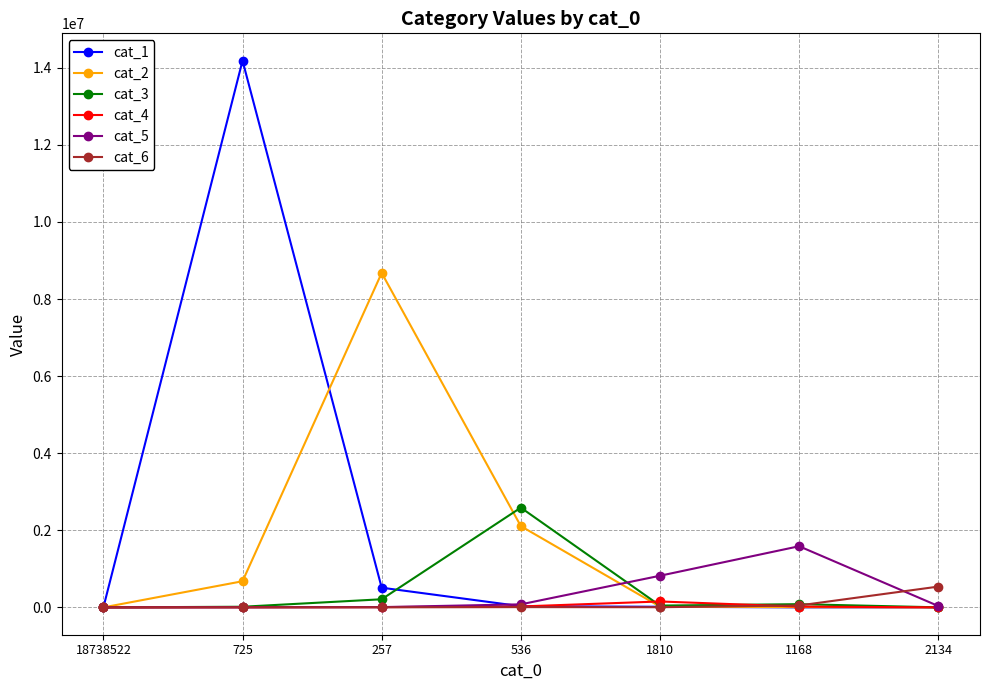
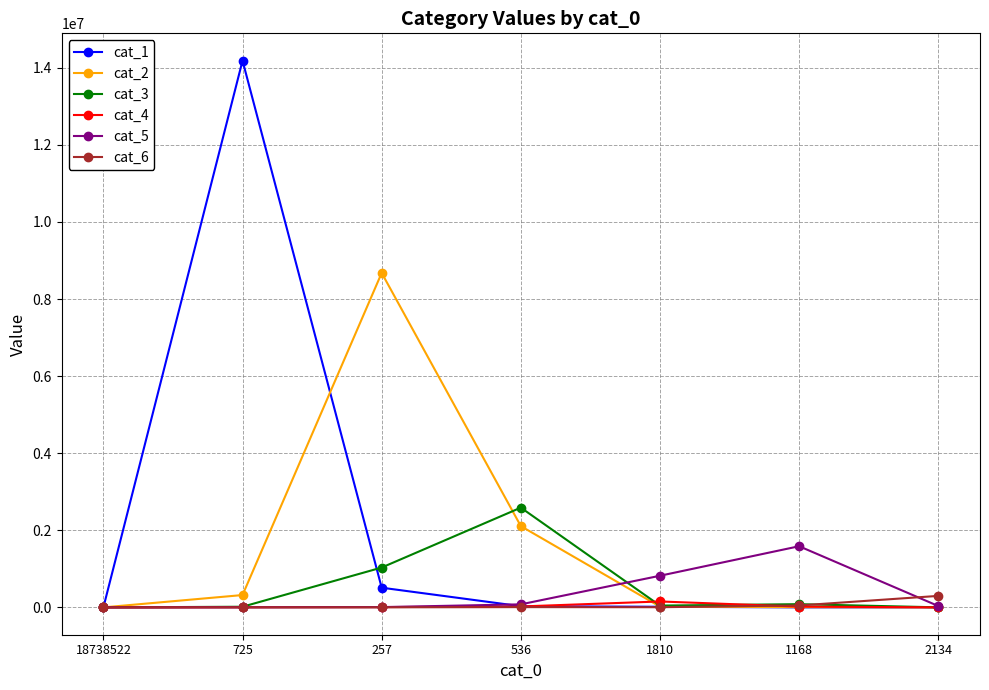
  {
    "cat_1": {
      "725": 14200000,
      "257": 500000
    },
    "cat_2": {
-     "725": 700000,
+     "725": 300000,
      "257": 8700000,
      "536": 2100000
    },
    "cat_3": {
-     "257": 200000,
+     "257": 1000000,
      "536": 2600000
    },
    "cat_4": {
      "1810": 200000
    },
    "cat_5": {
      "1810": 800000,
      "1168": 1600000
    },
    "cat_6": {
-     "2134": 500000
+     "2134": 300000
    }
  }
